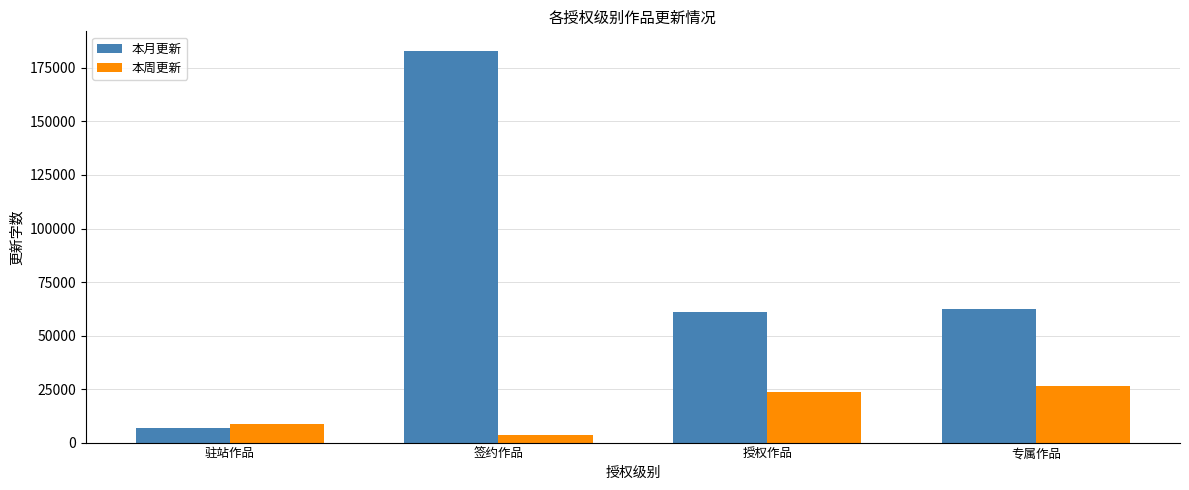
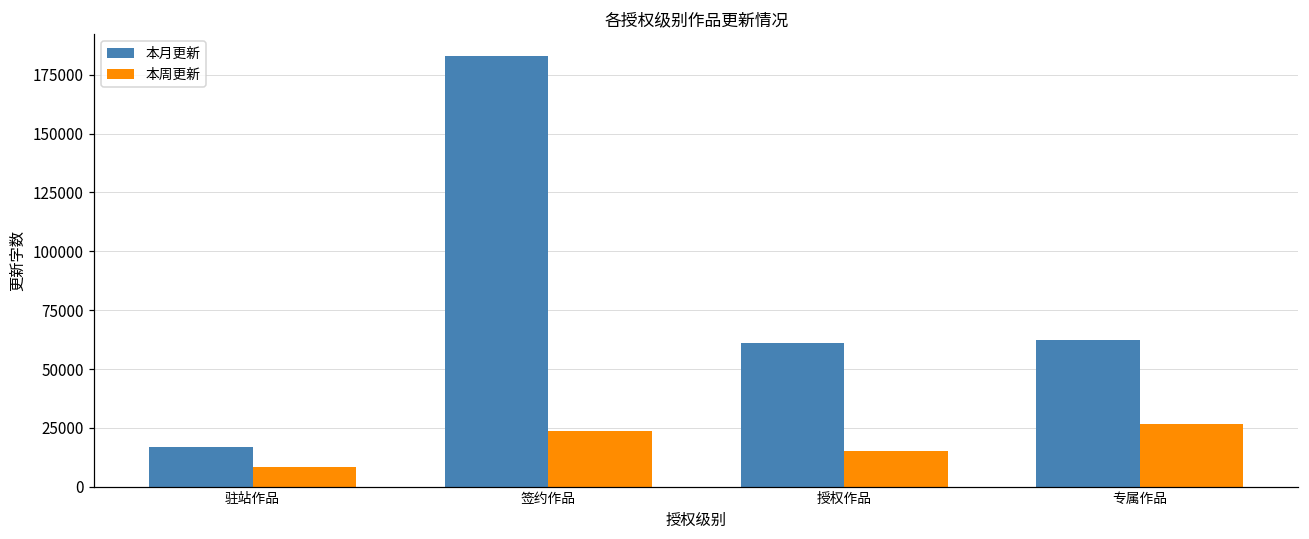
  {
    "本月更新": {
-     "驻站作品": 7000,
+     "驻站作品": 17000,
      "签约作品": 183000,
      "授权作品": 61000,
      "专属作品": 62000
    },
    "本周更新": {
      "驻站作品": 9000,
-     "签约作品": 3000,
-     "授权作品": 23000,
+     "签约作品": 24000,
+     "授权作品": 15000,
      "专属作品": 27000
    }
  }
